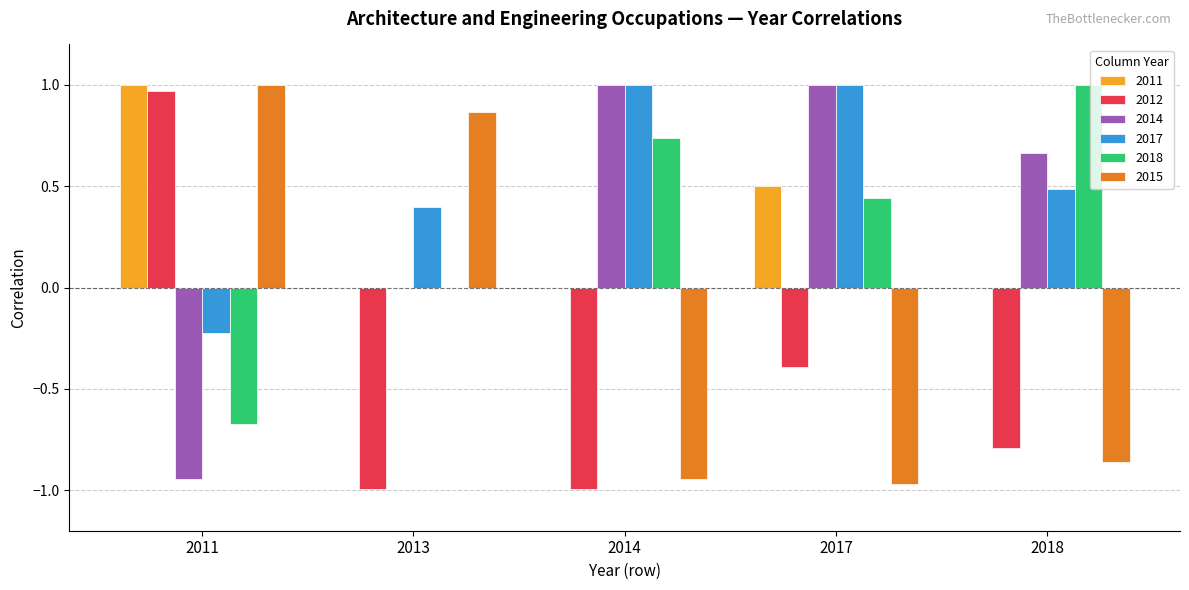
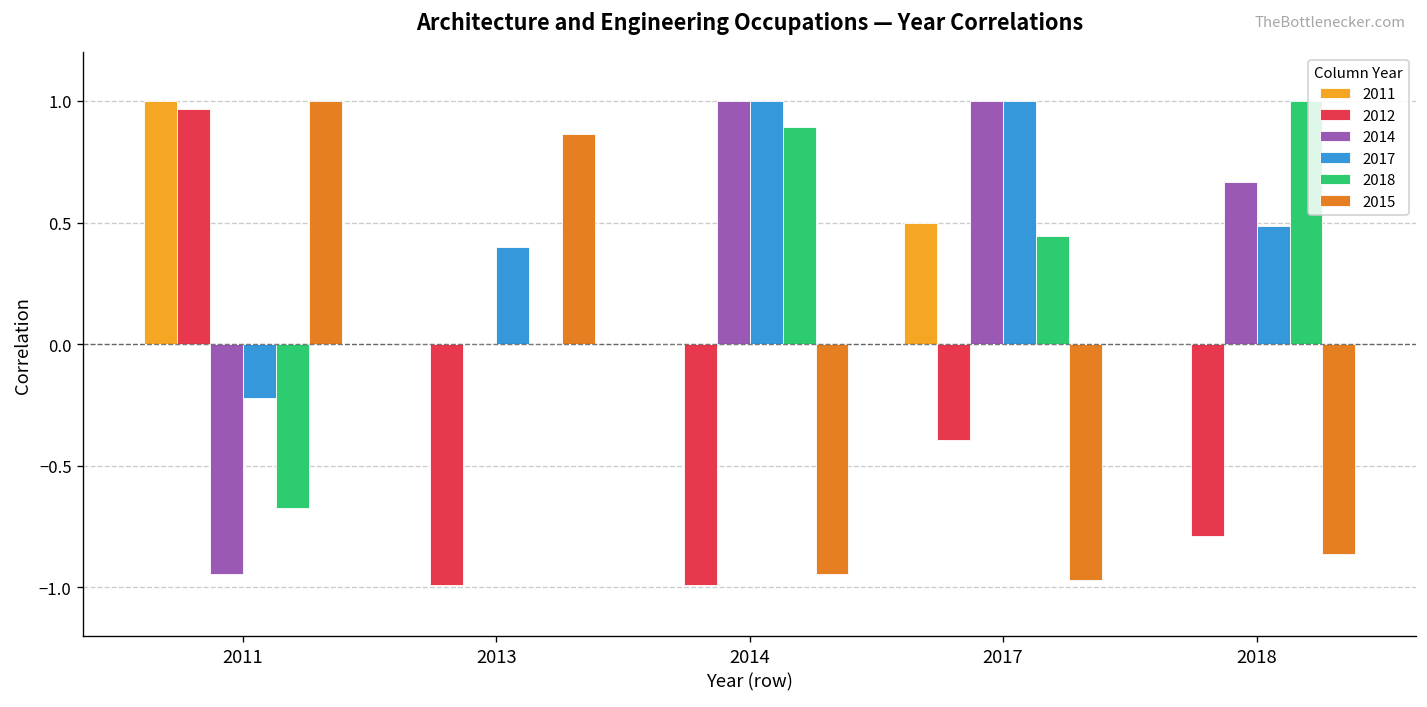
  {
    "2012": {
      "2011": 0.97,
      "2013": -0.99,
      "2014": -0.99,
      "2017": -0.39,
      "2018": -0.79
    },
    "2014": {
      "2011": -0.95,
      "2013": 0.00,
      "2014": 1.00,
      "2017": 1.00,
      "2018": 0.67
    },
    "2017": {
      "2011": -0.22,
      "2013": 0.40,
      "2014": 1.00,
      "2017": 1.00,
      "2018": 0.49
    },
    "2018": {
      "2011": -0.67,
      "2013": 0.00,
-     "2014": 0.74,
+     "2014": 0.89,
      "2017": 0.44,
      "2018": 1.00
    }
  }
